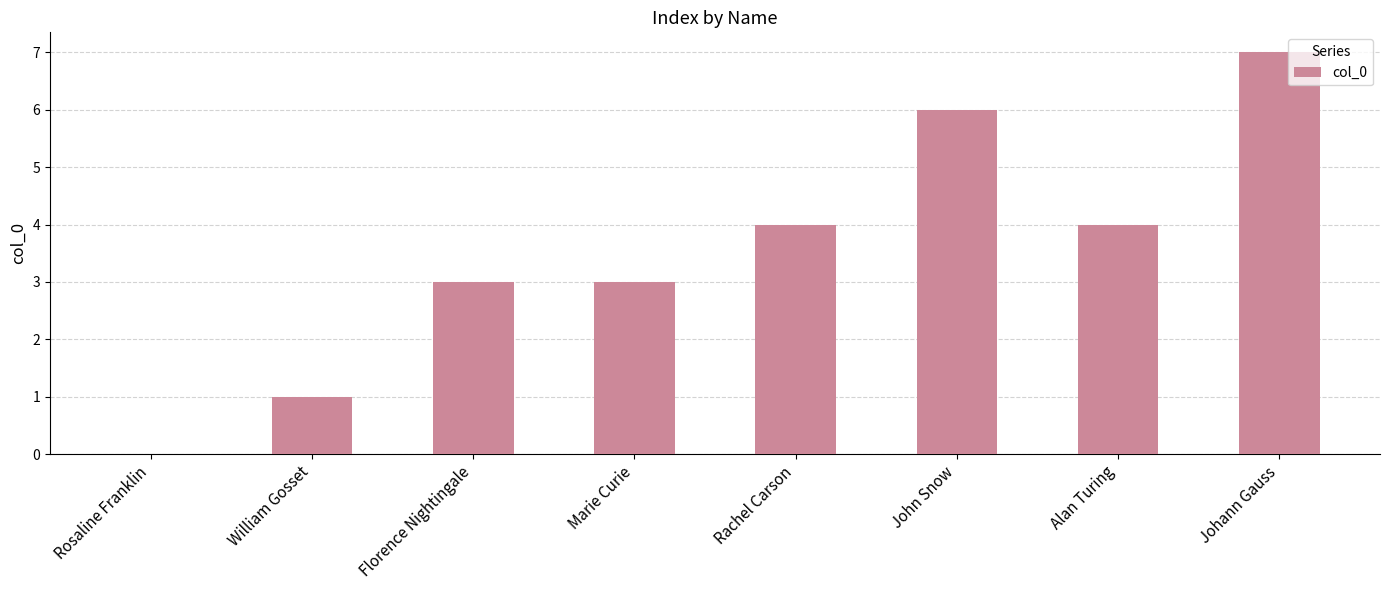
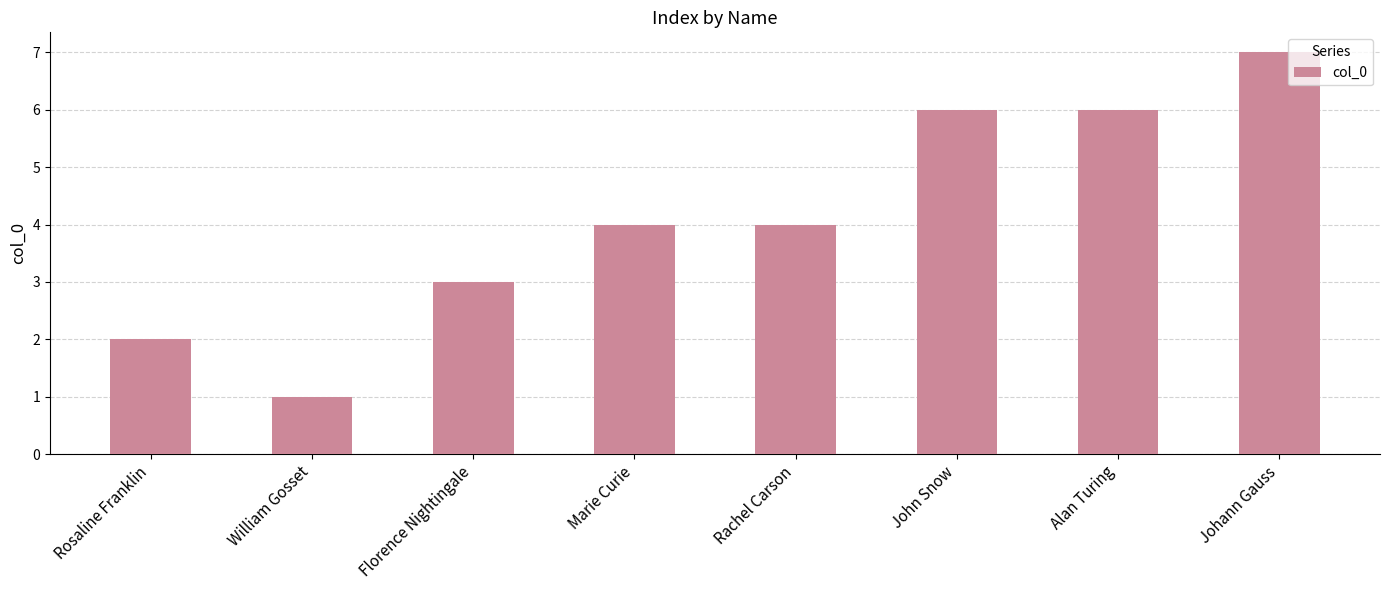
  {
-   "Rosaline Franklin": 0,
+   "Rosaline Franklin": 2,
    "William Gosset": 1,
    "Florence Nightingale": 3,
-   "Marie Curie": 3,
+   "Marie Curie": 4,
    "Rachel Carson": 4,
    "John Snow": 6,
-   "Alan Turing": 4,
+   "Alan Turing": 6,
    "Johann Gauss": 7
  }
